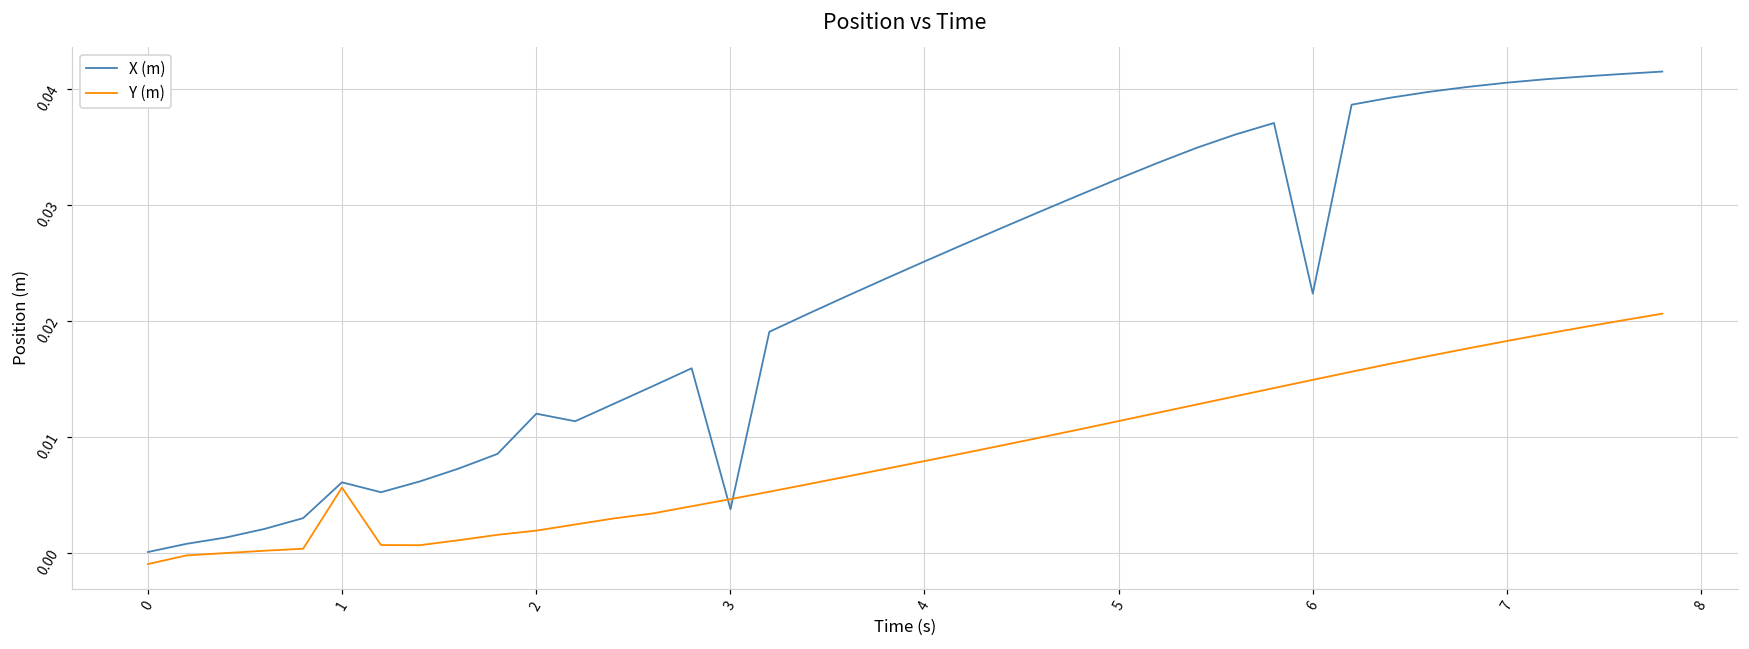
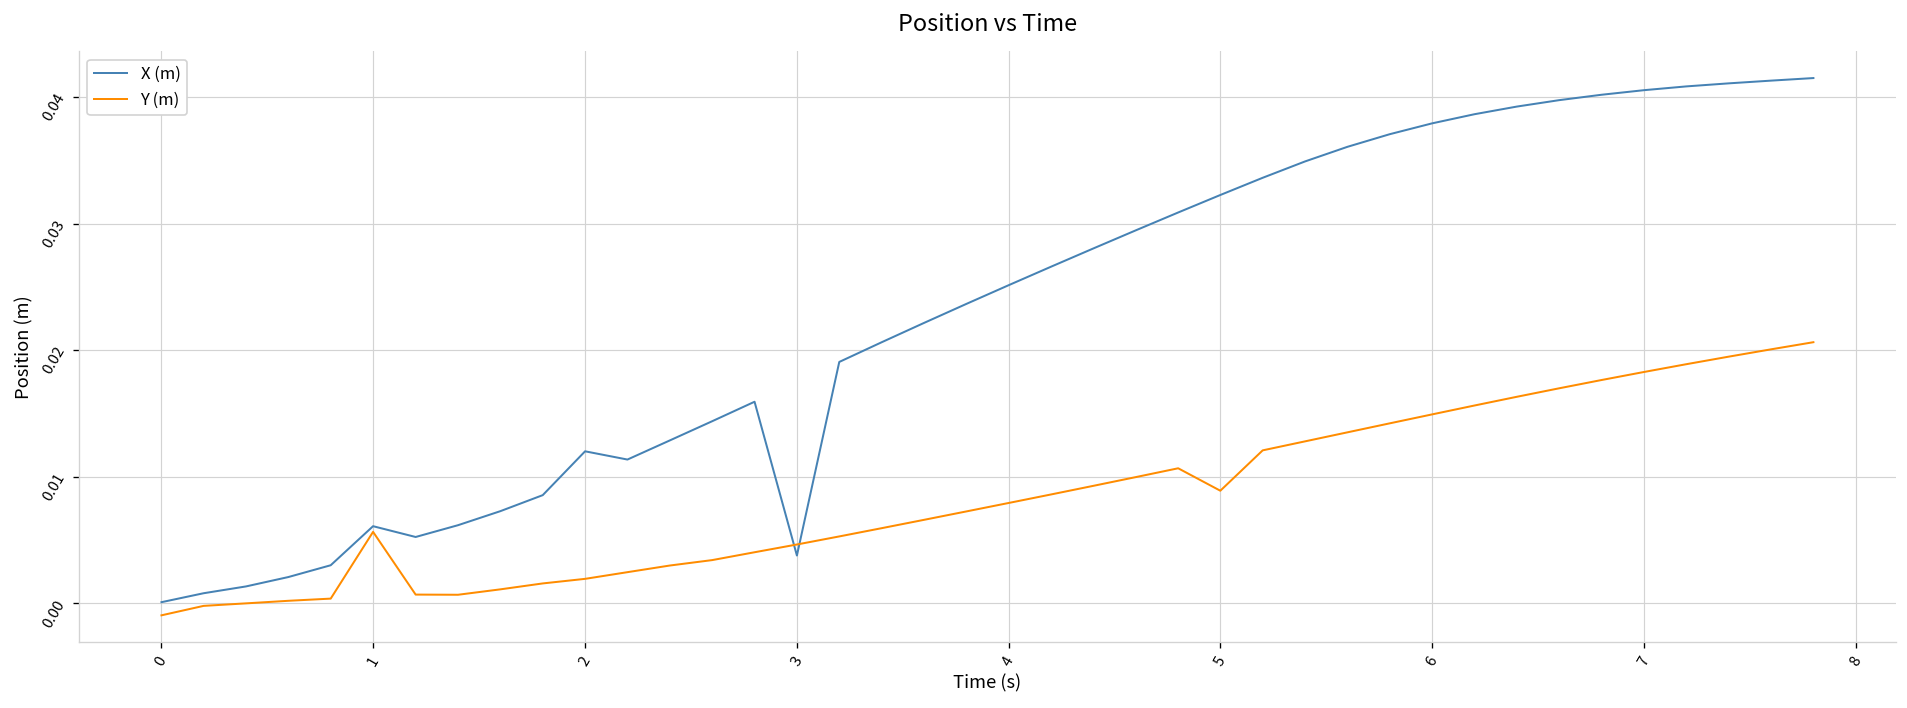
  {
    "X (m)": {
      "0": 0.0001,
      "1": 0.0061,
      "2": 0.0120,
      "3": 0.0038,
      "4": 0.0251,
      "5": 0.0323,
-     "6": 0.0224,
+     "6": 0.0379,
      "7": 0.0406
    },
    "Y (m)": {
      "0": -0.0010,
      "1": 0.0056,
      "2": 0.0019,
      "3": 0.0046,
      "4": 0.0079,
-     "5": 0.0114,
+     "5": 0.0089,
      "6": 0.0149,
      "7": 0.0183
    }
  }
